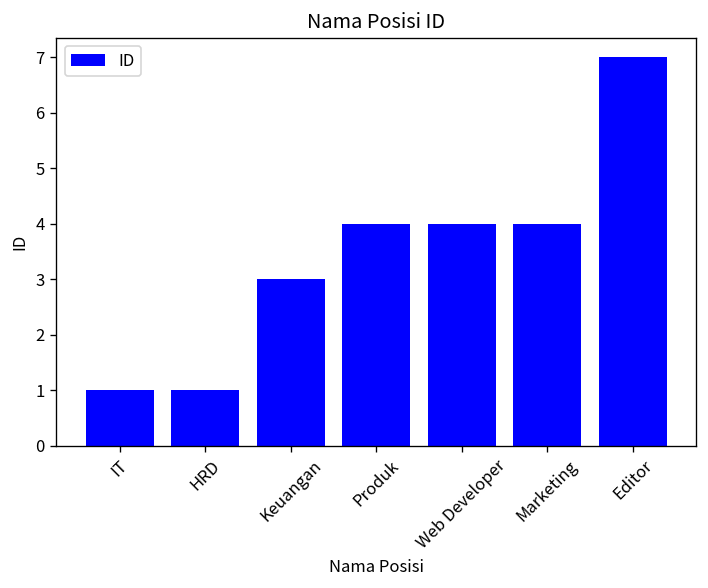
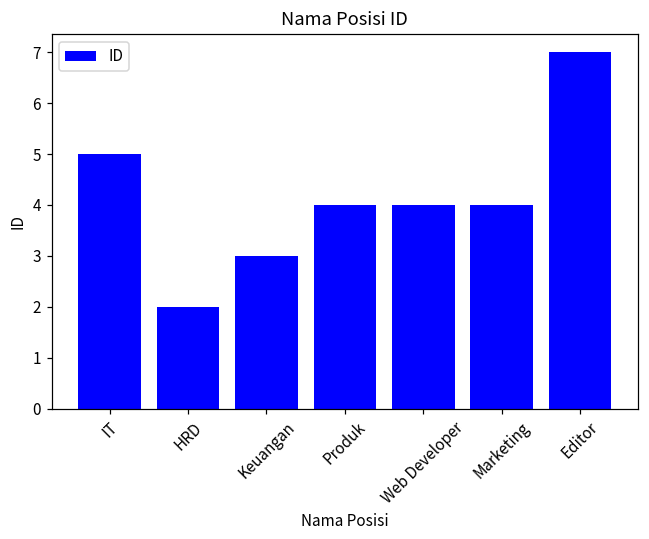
  {
-   "IT": 1,
-   "HRD": 1,
+   "IT": 5,
+   "HRD": 2,
    "Keuangan": 3,
    "Produk": 4,
    "Web Developer": 4,
    "Marketing": 4,
    "Editor": 7
  }
